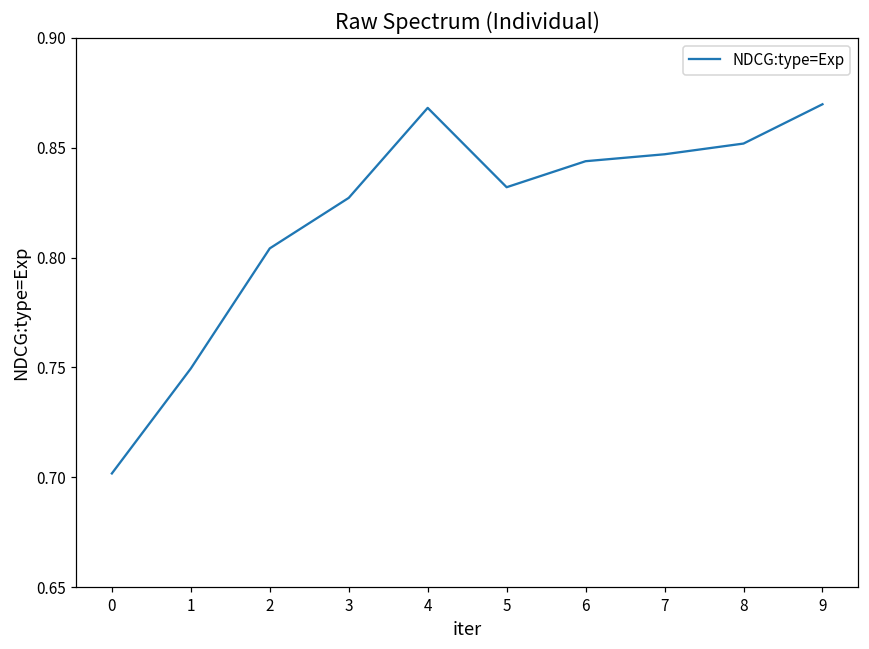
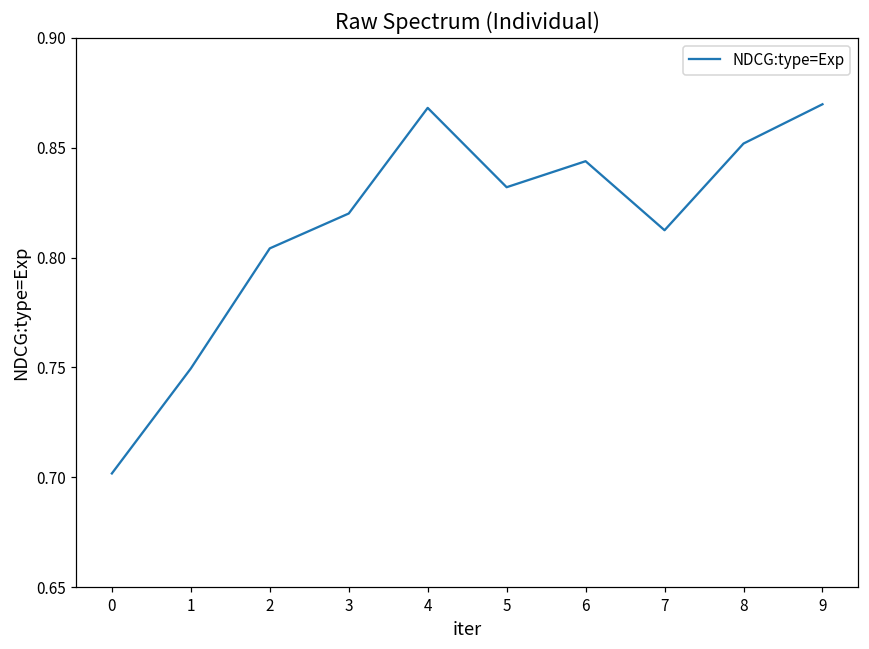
  {
    "0": 0.702,
    "1": 0.750,
    "2": 0.804,
-   "3": 0.827,
+   "3": 0.820,
    "4": 0.868,
    "5": 0.832,
    "6": 0.844,
-   "7": 0.847,
+   "7": 0.812,
    "8": 0.852,
    "9": 0.870
  }
